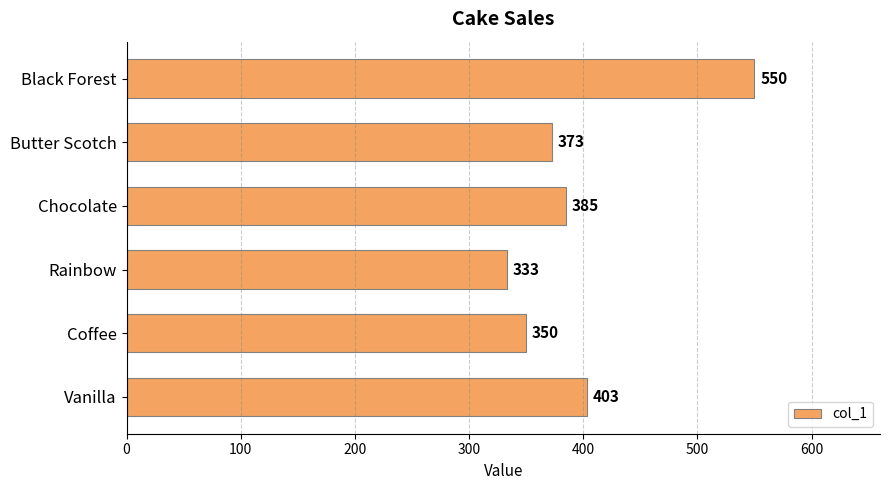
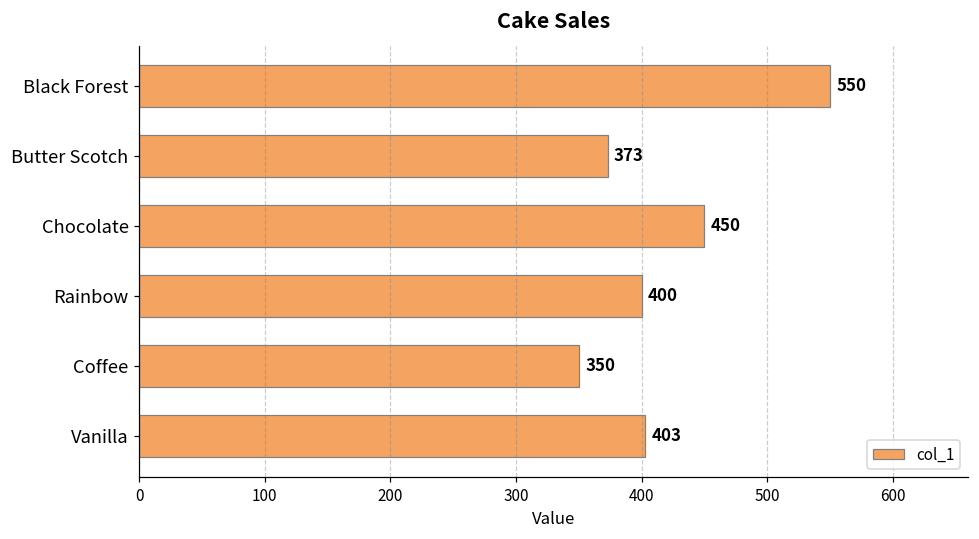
  {
    "Black Forest": 550,
    "Butter Scotch": 373,
-   "Chocolate": 385,
-   "Rainbow": 333,
+   "Chocolate": 450,
+   "Rainbow": 400,
    "Coffee": 350,
    "Vanilla": 403
  }
